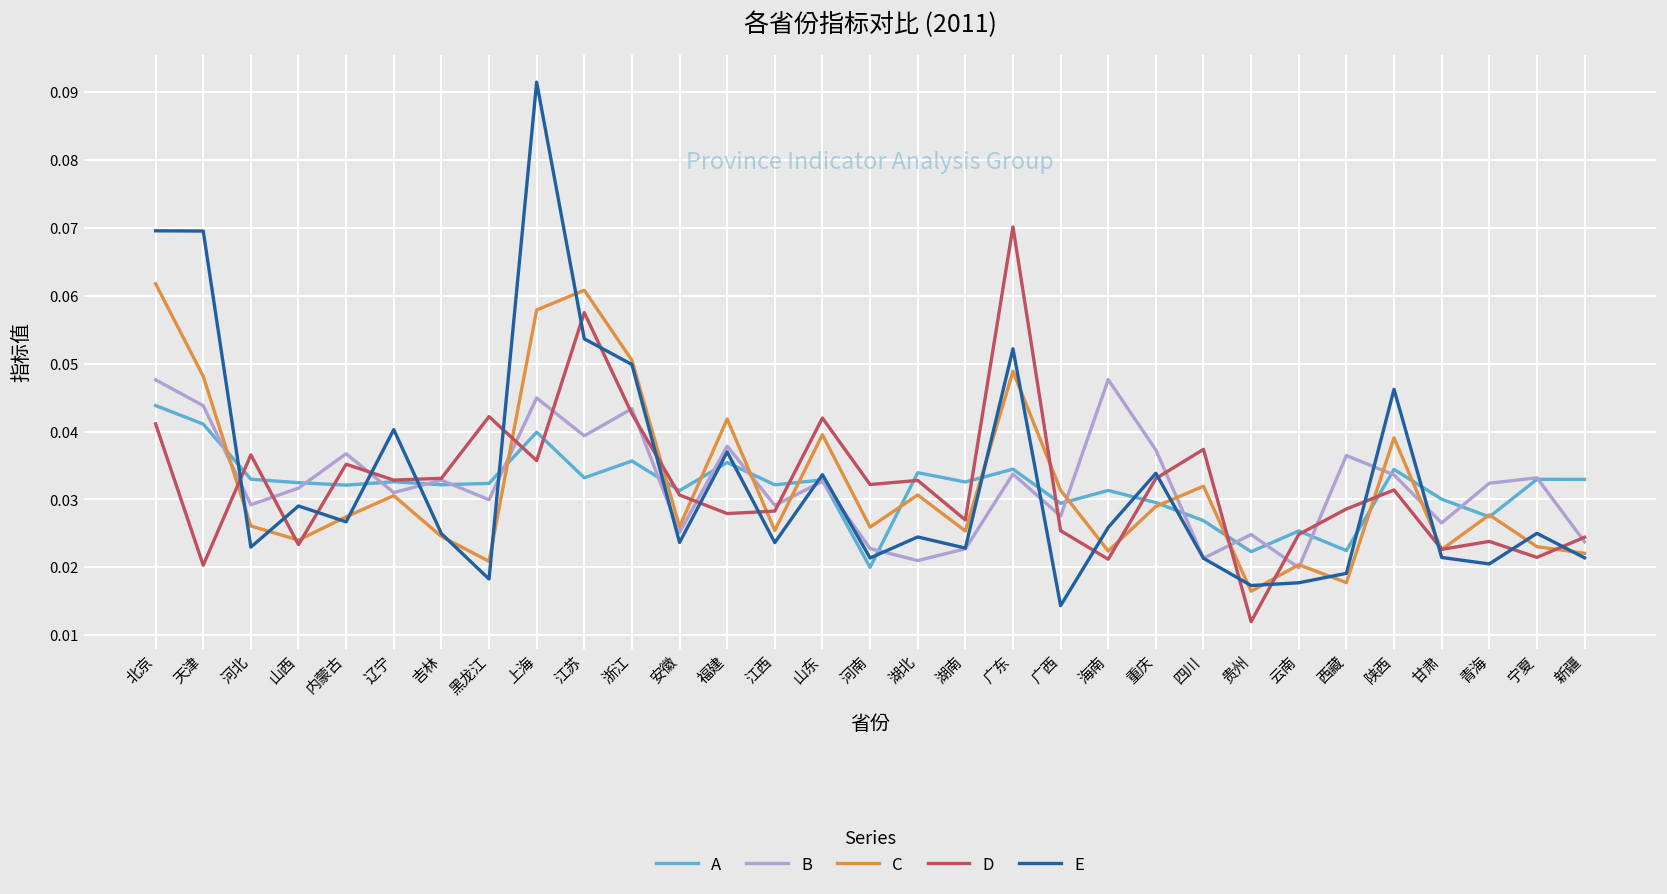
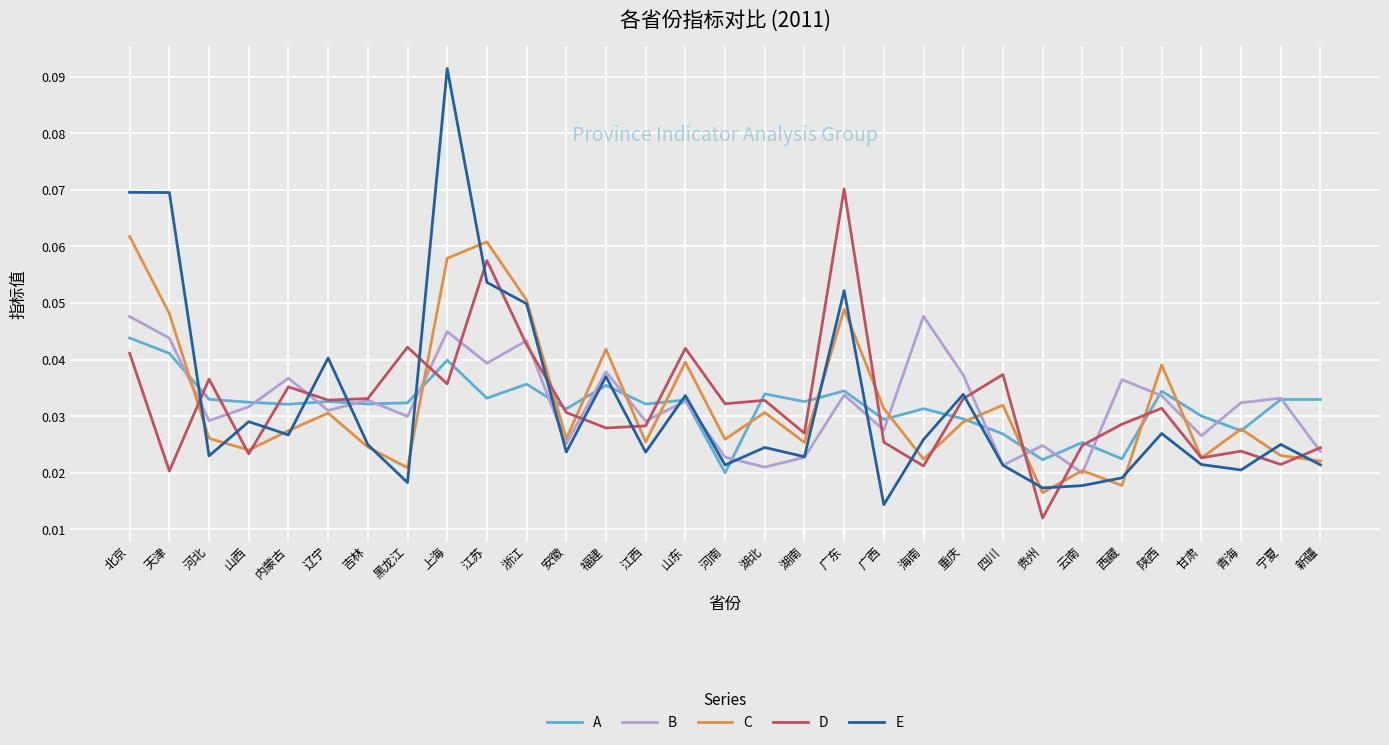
  {
    "A": {
      "北京": 0.044,
      "天津": 0.041,
      "河北": 0.033,
      "山西": 0.032,
      "内蒙古": 0.032,
      "吉林": 0.032,
      "黑龙江": 0.032,
      "上海": 0.040,
      "江苏": 0.033,
      "浙江": 0.036,
      "安徽": 0.031,
      "福建": 0.035,
      "江西": 0.032,
      "河南": 0.020,
      "湖北": 0.034,
      "湖南": 0.033,
      "广东": 0.034,
      "广西": 0.029,
      "海南": 0.031,
      "重庆": 0.030,
      "四川": 0.027,
      "贵州": 0.022,
      "云南": 0.025,
      "西藏": 0.022,
      "陕西": 0.034,
      "甘肃": 0.030,
      "新疆": 0.033
    },
    "B": {
      "北京": 0.048,
      "天津": 0.044,
      "河北": 0.029,
      "山西": 0.032,
      "内蒙古": 0.037,
      "辽宁": 0.031,
      "黑龙江": 0.030,
      "上海": 0.045,
      "江苏": 0.039,
      "浙江": 0.043,
      "安徽": 0.025,
      "福建": 0.038,
      "江西": 0.029,
      "河南": 0.023,
      "湖北": 0.021,
      "广东": 0.034,
      "广西": 0.028,
      "海南": 0.048,
      "重庆": 0.037,
      "贵州": 0.025,
      "西藏": 0.036,
      "陕西": 0.034,
      "甘肃": 0.027,
      "青海": 0.032,
      "新疆": 0.024
    },
    "C": {
      "北京": 0.062,
      "天津": 0.048,
      "河北": 0.026,
      "山西": 0.024,
      "内蒙古": 0.027,
      "辽宁": 0.031,
      "黑龙江": 0.021,
      "上海": 0.058,
      "江苏": 0.061,
      "浙江": 0.050,
      "安徽": 0.026,
      "福建": 0.042,
      "江西": 0.025,
      "山东": 0.040,
      "河南": 0.026,
      "湖北": 0.031,
      "湖南": 0.025,
      "广东": 0.049,
      "广西": 0.031,
      "海南": 0.022,
      "重庆": 0.029,
      "四川": 0.032,
      "贵州": 0.016,
      "西藏": 0.018,
      "陕西": 0.039,
      "宁夏": 0.023,
      "新疆": 0.022
    },
    "D": {
      "北京": 0.041,
      "天津": 0.020,
      "河北": 0.037,
      "山西": 0.023,
      "内蒙古": 0.035,
      "黑龙江": 0.042,
      "上海": 0.036,
      "江苏": 0.058,
      "浙江": 0.043,
      "安徽": 0.031,
      "福建": 0.028,
      "江西": 0.028,
      "山东": 0.042,
      "河南": 0.032,
      "湖北": 0.033,
      "湖南": 0.027,
      "广东": 0.070,
      "广西": 0.025,
      "海南": 0.021,
      "重庆": 0.033,
      "四川": 0.037,
      "贵州": 0.012,
      "云南": 0.025,
      "西藏": 0.029,
      "陕西": 0.031,
      "青海": 0.024,
      "宁夏": 0.021,
      "新疆": 0.024
    },
    "E": {
      "北京": 0.070,
      "天津": 0.070,
      "河北": 0.023,
      "山西": 0.029,
      "内蒙古": 0.027,
      "辽宁": 0.040,
      "黑龙江": 0.018,
      "上海": 0.091,
      "江苏": 0.054,
      "浙江": 0.050,
      "安徽": 0.024,
      "福建": 0.037,
      "江西": 0.024,
      "山东": 0.034,
      "河南": 0.021,
      "湖北": 0.024,
      "广东": 0.052,
      "广西": 0.014,
      "海南": 0.026,
      "重庆": 0.034,
      "贵州": 0.017,
      "云南": 0.018,
      "西藏": 0.019,
-     "陕西": 0.046,
+     "陕西": 0.027,
      "甘肃": 0.021,
      "青海": 0.021,
      "宁夏": 0.025,
      "新疆": 0.021
    }
  }
